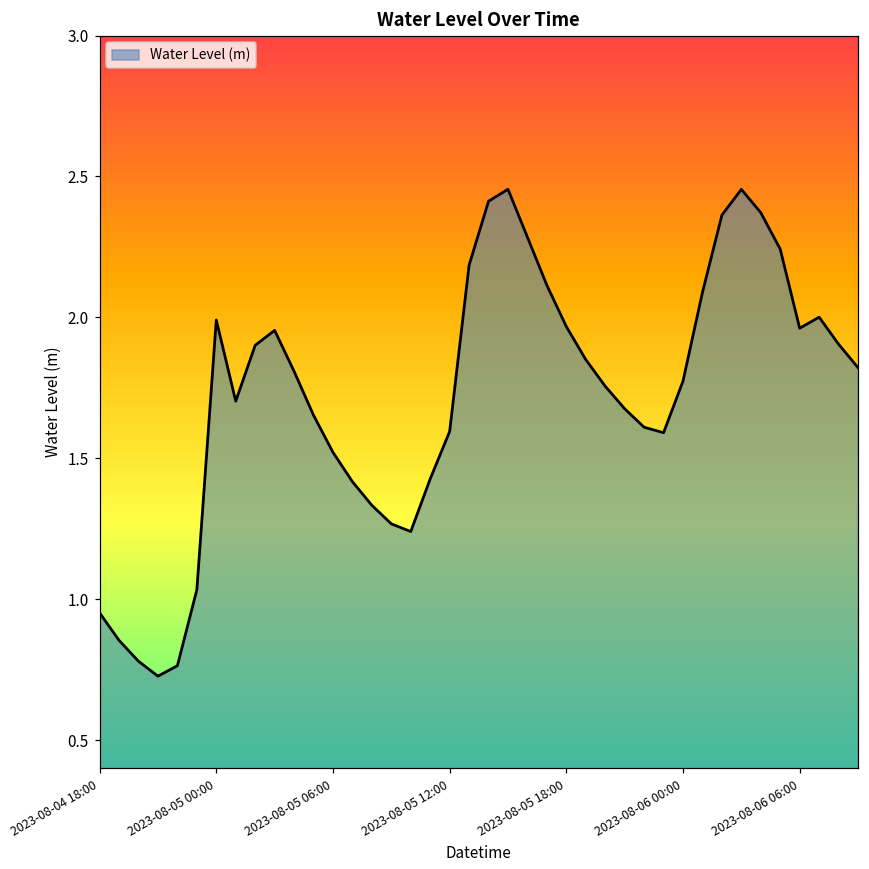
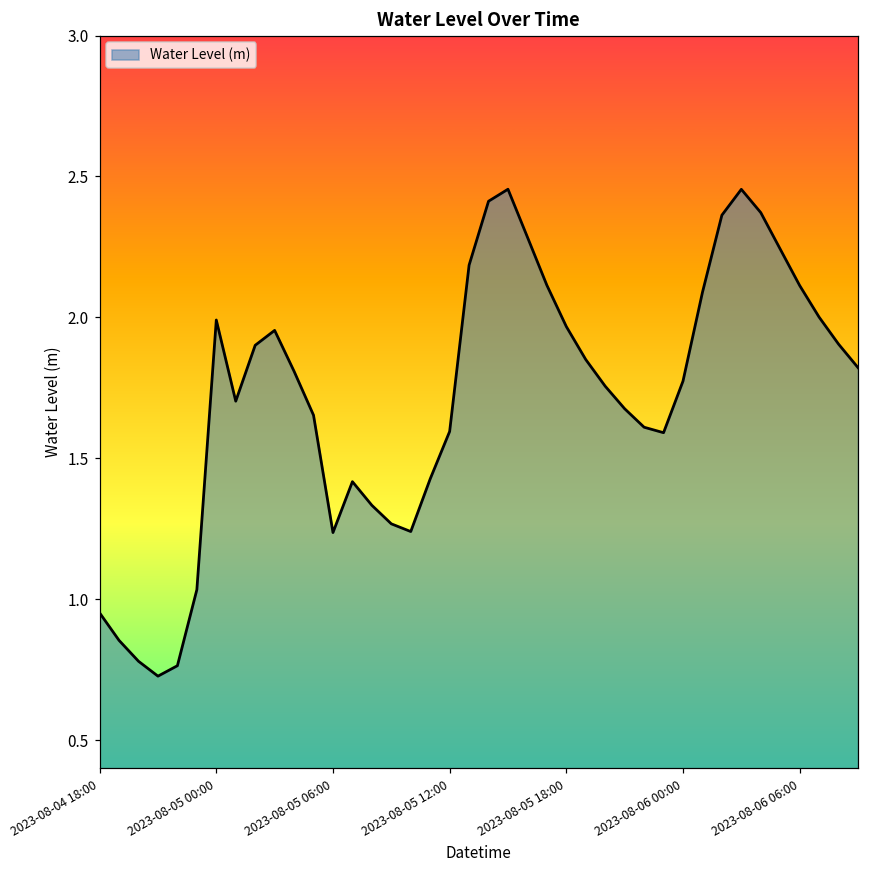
  {
    "2023-08-04 18:00": 0.95,
    "2023-08-05 00:00": 1.99,
-   "2023-08-05 06:00": 1.52,
+   "2023-08-05 06:00": 1.24,
    "2023-08-05 12:00": 1.60,
    "2023-08-05 18:00": 1.97,
    "2023-08-06 00:00": 1.77,
-   "2023-08-06 06:00": 1.96
+   "2023-08-06 06:00": 2.11
  }
